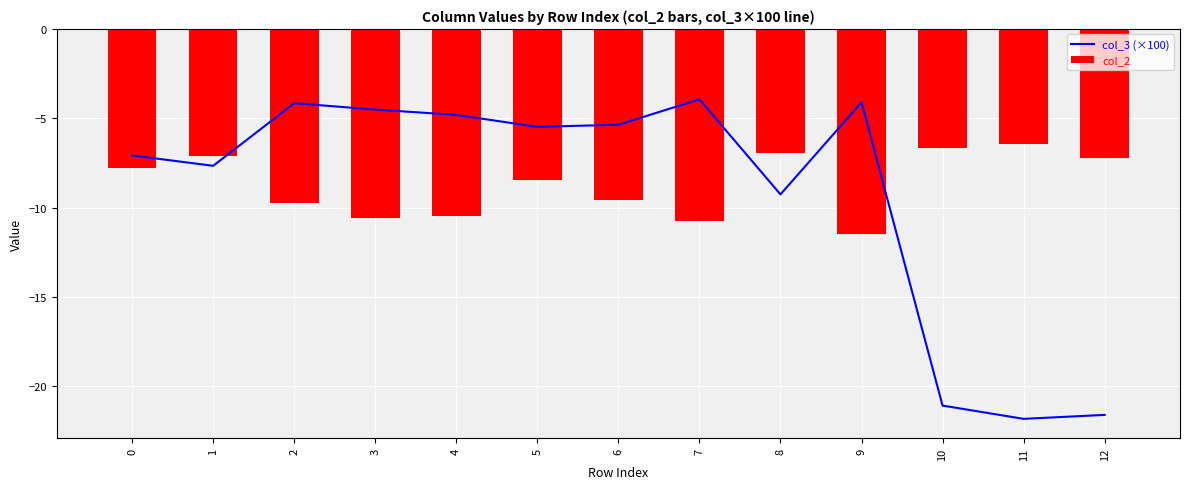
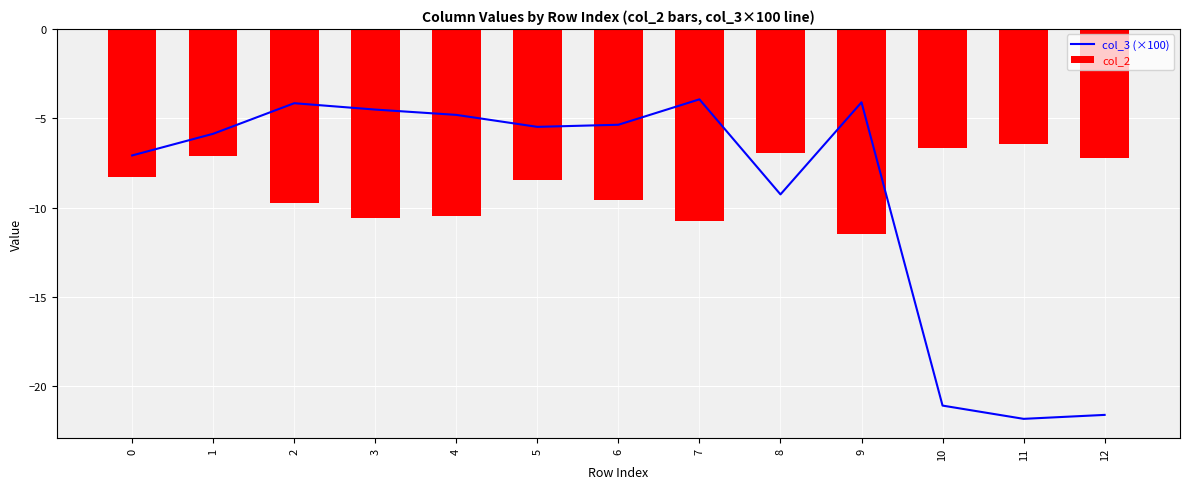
  {
    "col_3 (×100)": {
      "0": -7.1,
-     "1": -7.7,
+     "1": -5.9,
      "2": -4.2,
      "3": -4.5,
      "4": -4.8,
      "5": -5.5,
      "6": -5.4,
      "7": -3.9,
      "8": -9.3,
      "9": -4.1,
      "10": -21.1,
      "11": -21.8,
      "12": -21.6
    },
    "col_2": {
-     "0": -7.8,
+     "0": -8.3,
      "1": -7.1,
      "2": -9.7,
      "3": -10.6,
      "4": -10.5,
      "5": -8.5,
      "6": -9.6,
      "7": -10.7,
      "8": -6.9,
      "9": -11.4,
      "10": -6.7,
      "11": -6.4,
      "12": -7.2
    }
  }
